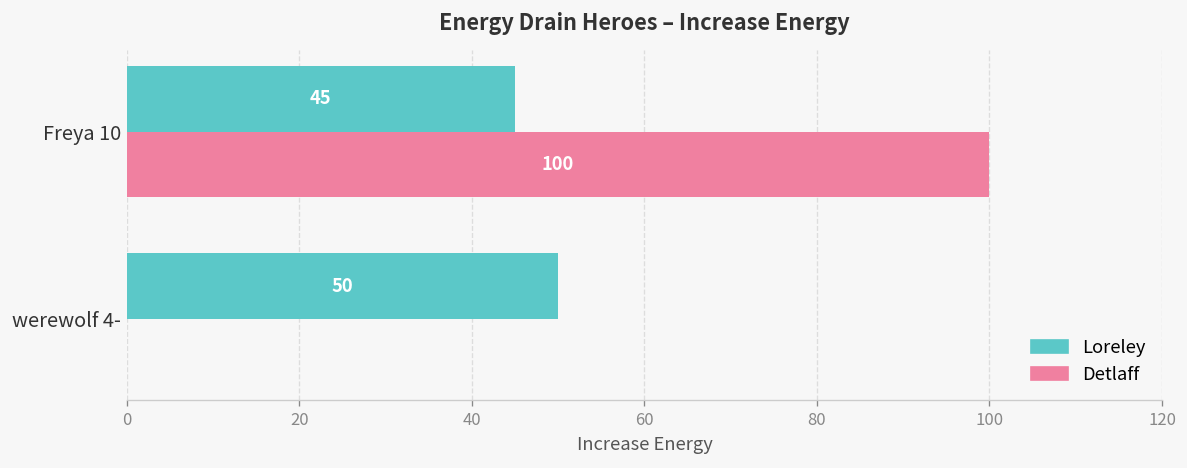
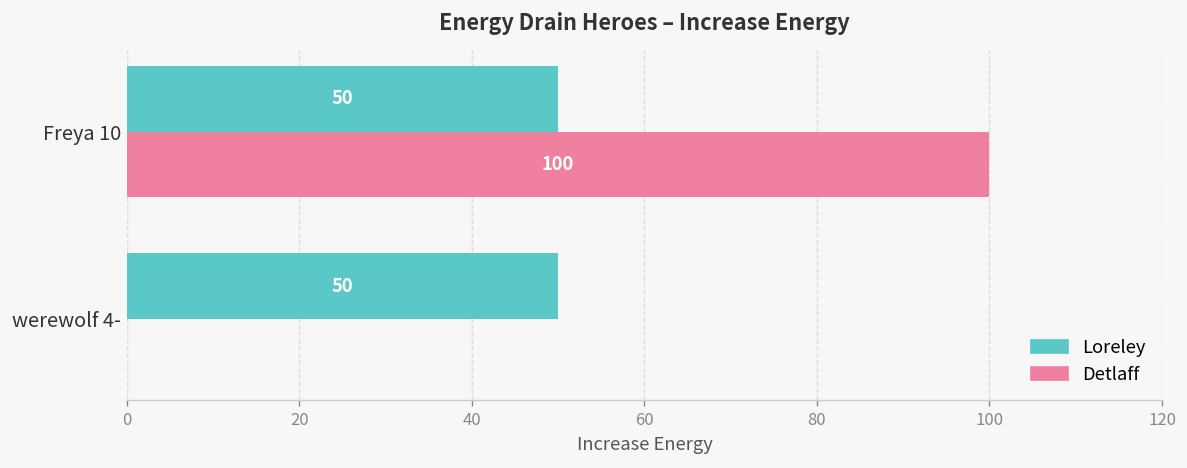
  {
    "Loreley": {
-     "Freya 10": 45,
+     "Freya 10": 50,
      "werewolf 4-": 50
    },
    "Detlaff": {
      "Freya 10": 100
    }
  }
